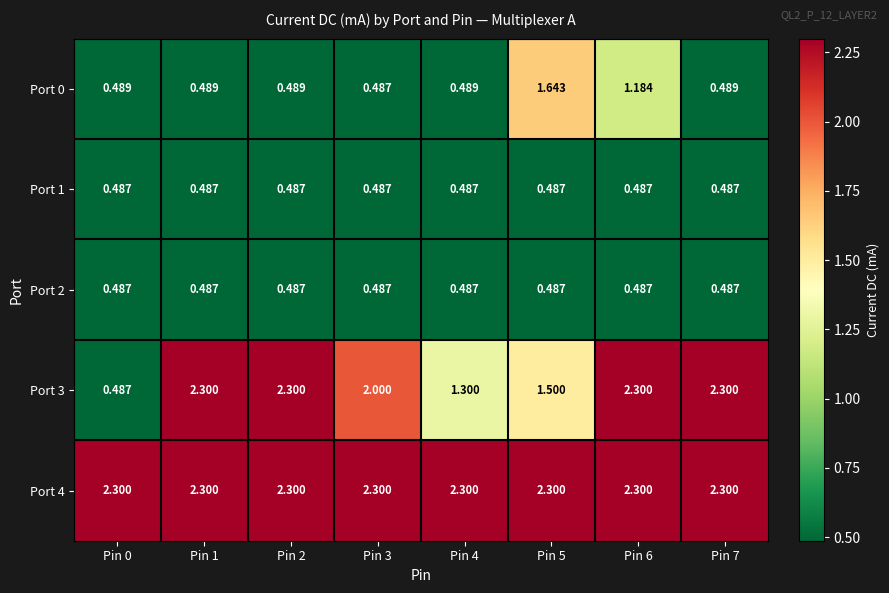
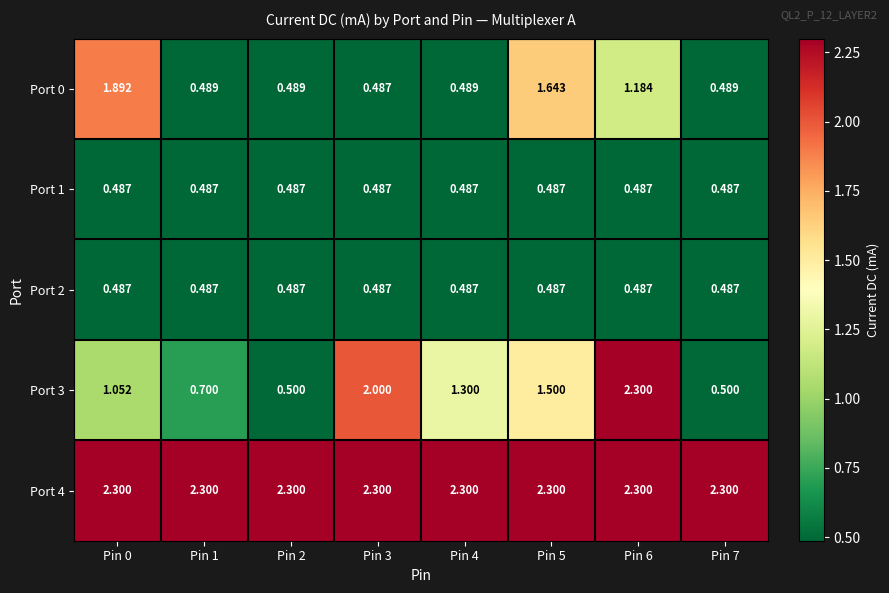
  {
    "Port 0": {
-     "Pin 0": 0.489,
+     "Pin 0": 1.892,
      "Pin 1": 0.489,
      "Pin 2": 0.489,
      "Pin 3": 0.487,
      "Pin 4": 0.489,
      "Pin 5": 1.643,
      "Pin 6": 1.184,
      "Pin 7": 0.489
    },
    "Port 1": {
      "Pin 0": 0.487,
      "Pin 1": 0.487,
      "Pin 2": 0.487,
      "Pin 3": 0.487,
      "Pin 4": 0.487,
      "Pin 5": 0.487,
      "Pin 6": 0.487,
      "Pin 7": 0.487
    },
    "Port 2": {
      "Pin 0": 0.487,
      "Pin 1": 0.487,
      "Pin 2": 0.487,
      "Pin 3": 0.487,
      "Pin 4": 0.487,
      "Pin 5": 0.487,
      "Pin 6": 0.487,
      "Pin 7": 0.487
    },
    "Port 3": {
-     "Pin 0": 0.487,
-     "Pin 1": 2.300,
-     "Pin 2": 2.300,
+     "Pin 0": 1.052,
+     "Pin 1": 0.700,
+     "Pin 2": 0.500,
      "Pin 3": 2.000,
      "Pin 4": 1.300,
      "Pin 5": 1.500,
      "Pin 6": 2.300,
-     "Pin 7": 2.300
+     "Pin 7": 0.500
    },
    "Port 4": {
      "Pin 0": 2.300,
      "Pin 1": 2.300,
      "Pin 2": 2.300,
      "Pin 3": 2.300,
      "Pin 4": 2.300,
      "Pin 5": 2.300,
      "Pin 6": 2.300,
      "Pin 7": 2.300
    }
  }
